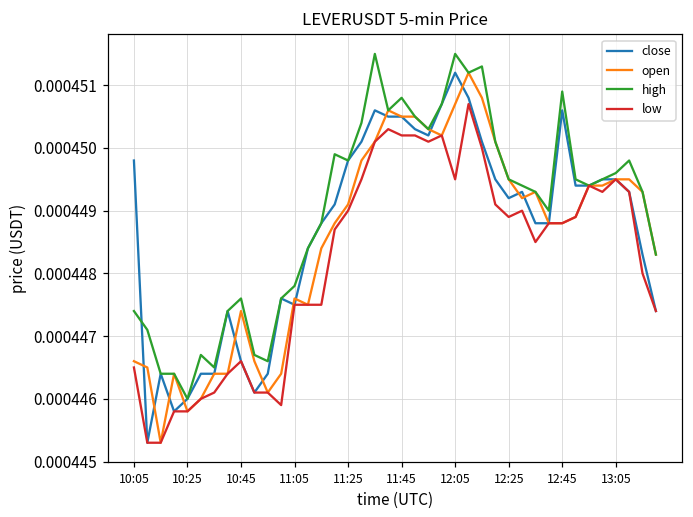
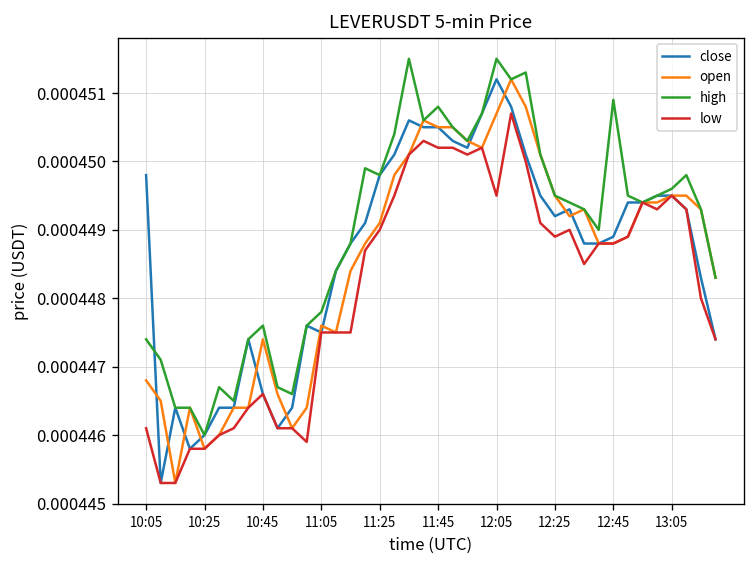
  {
    "close": {
      "10:05": 0.0004498,
      "12:05": 0.0004512,
      "12:25": 0.0004492,
-     "12:45": 0.0004506
+     "12:45": 0.0004489
    },
    "open": {
-     "10:05": 0.0004466,
+     "10:05": 0.0004468,
      "10:45": 0.0004474,
      "11:05": 0.0004476,
      "11:25": 0.0004491,
      "12:05": 0.0004507
    },
    "high": {
      "10:05": 0.0004474,
      "10:45": 0.0004476,
      "11:05": 0.0004478,
      "11:45": 0.0004508,
      "12:05": 0.0004515,
      "12:45": 0.0004509,
      "13:05": 0.0004496
    },
    "low": {
-     "10:05": 0.0004465,
+     "10:05": 0.0004461,
      "11:25": 0.0004490,
      "11:45": 0.0004502,
      "12:05": 0.0004495,
      "12:25": 0.0004489
    }
  }
